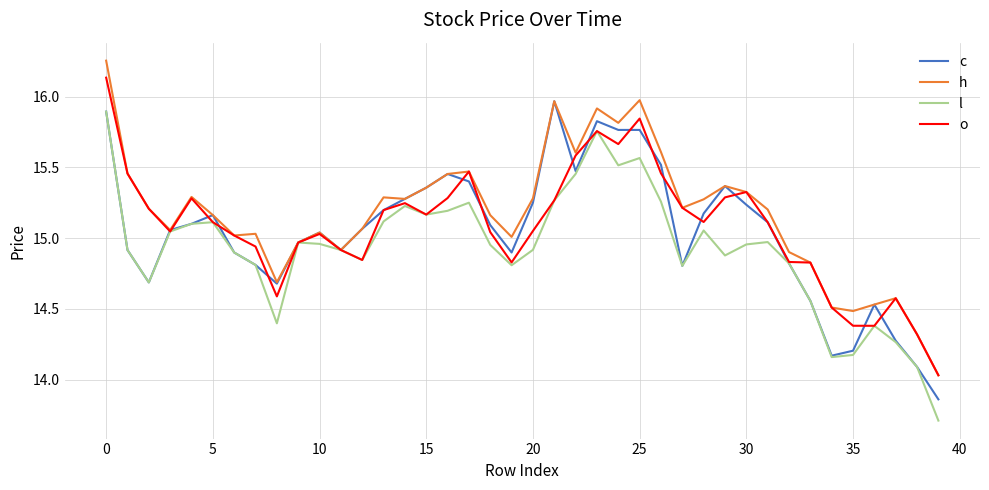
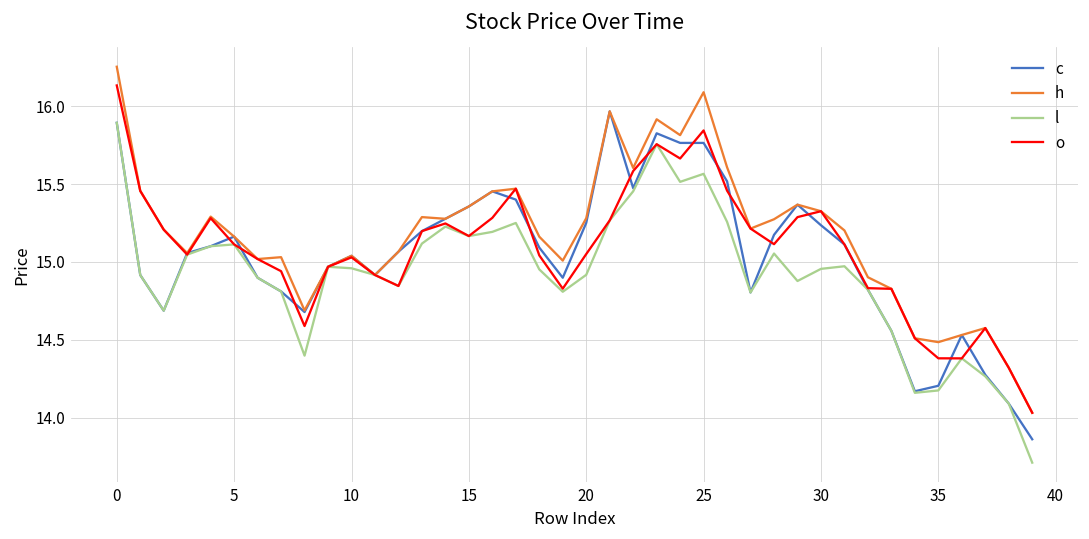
  {
    "c": {
      "20": 15.25,
      "25": 15.76,
      "30": 15.24,
      "35": 14.21
    },
    "h": {
      "0": 16.25,
      "20": 15.28,
-     "25": 15.97,
+     "25": 16.09,
      "35": 14.49
    },
    "l": {
      "10": 14.96,
      "20": 14.92,
      "25": 15.57,
      "30": 14.96,
      "35": 14.18
    },
    "o": {
      "0": 16.13,
      "20": 15.05,
      "25": 15.84,
      "35": 14.38
    }
  }
